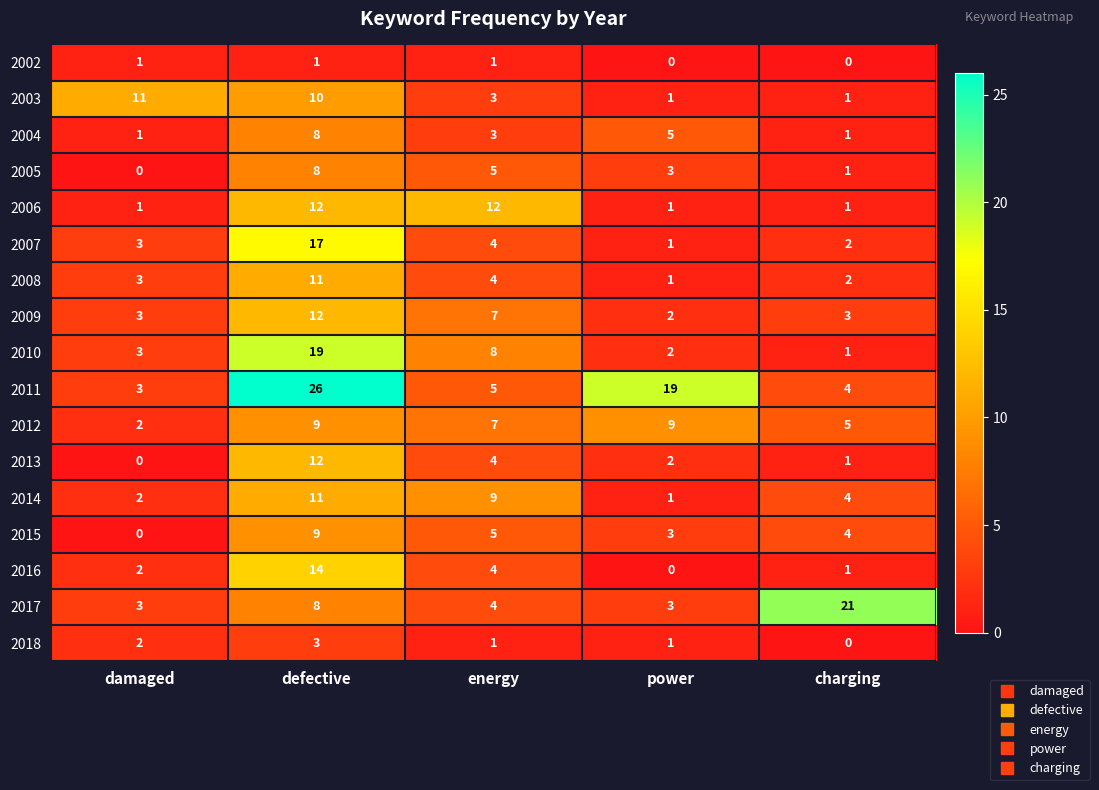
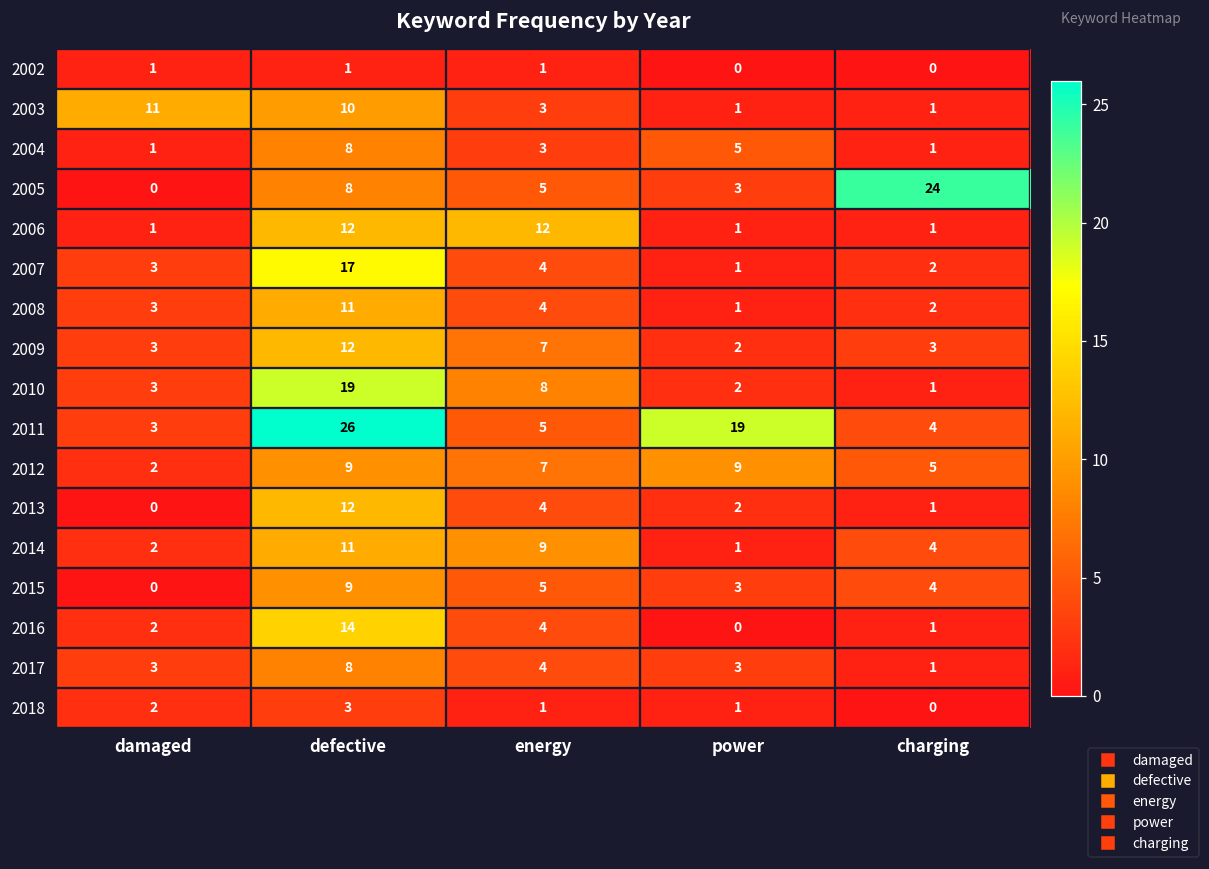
  {
    "2002": {
      "damaged": 1,
      "defective": 1,
      "energy": 1,
      "power": 0,
      "charging": 0
    },
    "2003": {
      "damaged": 11,
      "defective": 10,
      "energy": 3,
      "power": 1,
      "charging": 1
    },
    "2004": {
      "damaged": 1,
      "defective": 8,
      "energy": 3,
      "power": 5,
      "charging": 1
    },
    "2005": {
      "damaged": 0,
      "defective": 8,
      "energy": 5,
      "power": 3,
-     "charging": 1
+     "charging": 24
    },
    "2006": {
      "damaged": 1,
      "defective": 12,
      "energy": 12,
      "power": 1,
      "charging": 1
    },
    "2007": {
      "damaged": 3,
      "defective": 17,
      "energy": 4,
      "power": 1,
      "charging": 2
    },
    "2008": {
      "damaged": 3,
      "defective": 11,
      "energy": 4,
      "power": 1,
      "charging": 2
    },
    "2009": {
      "damaged": 3,
      "defective": 12,
      "energy": 7,
      "power": 2,
      "charging": 3
    },
    "2010": {
      "damaged": 3,
      "defective": 19,
      "energy": 8,
      "power": 2,
      "charging": 1
    },
    "2011": {
      "damaged": 3,
      "defective": 26,
      "energy": 5,
      "power": 19,
      "charging": 4
    },
    "2012": {
      "damaged": 2,
      "defective": 9,
      "energy": 7,
      "power": 9,
      "charging": 5
    },
    "2013": {
      "damaged": 0,
      "defective": 12,
      "energy": 4,
      "power": 2,
      "charging": 1
    },
    "2014": {
      "damaged": 2,
      "defective": 11,
      "energy": 9,
      "power": 1,
      "charging": 4
    },
    "2015": {
      "damaged": 0,
      "defective": 9,
      "energy": 5,
      "power": 3,
      "charging": 4
    },
    "2016": {
      "damaged": 2,
      "defective": 14,
      "energy": 4,
      "power": 0,
      "charging": 1
    },
    "2017": {
      "damaged": 3,
      "defective": 8,
      "energy": 4,
      "power": 3,
-     "charging": 21
+     "charging": 1
    },
    "2018": {
      "damaged": 2,
      "defective": 3,
      "energy": 1,
      "power": 1,
      "charging": 0
    }
  }
